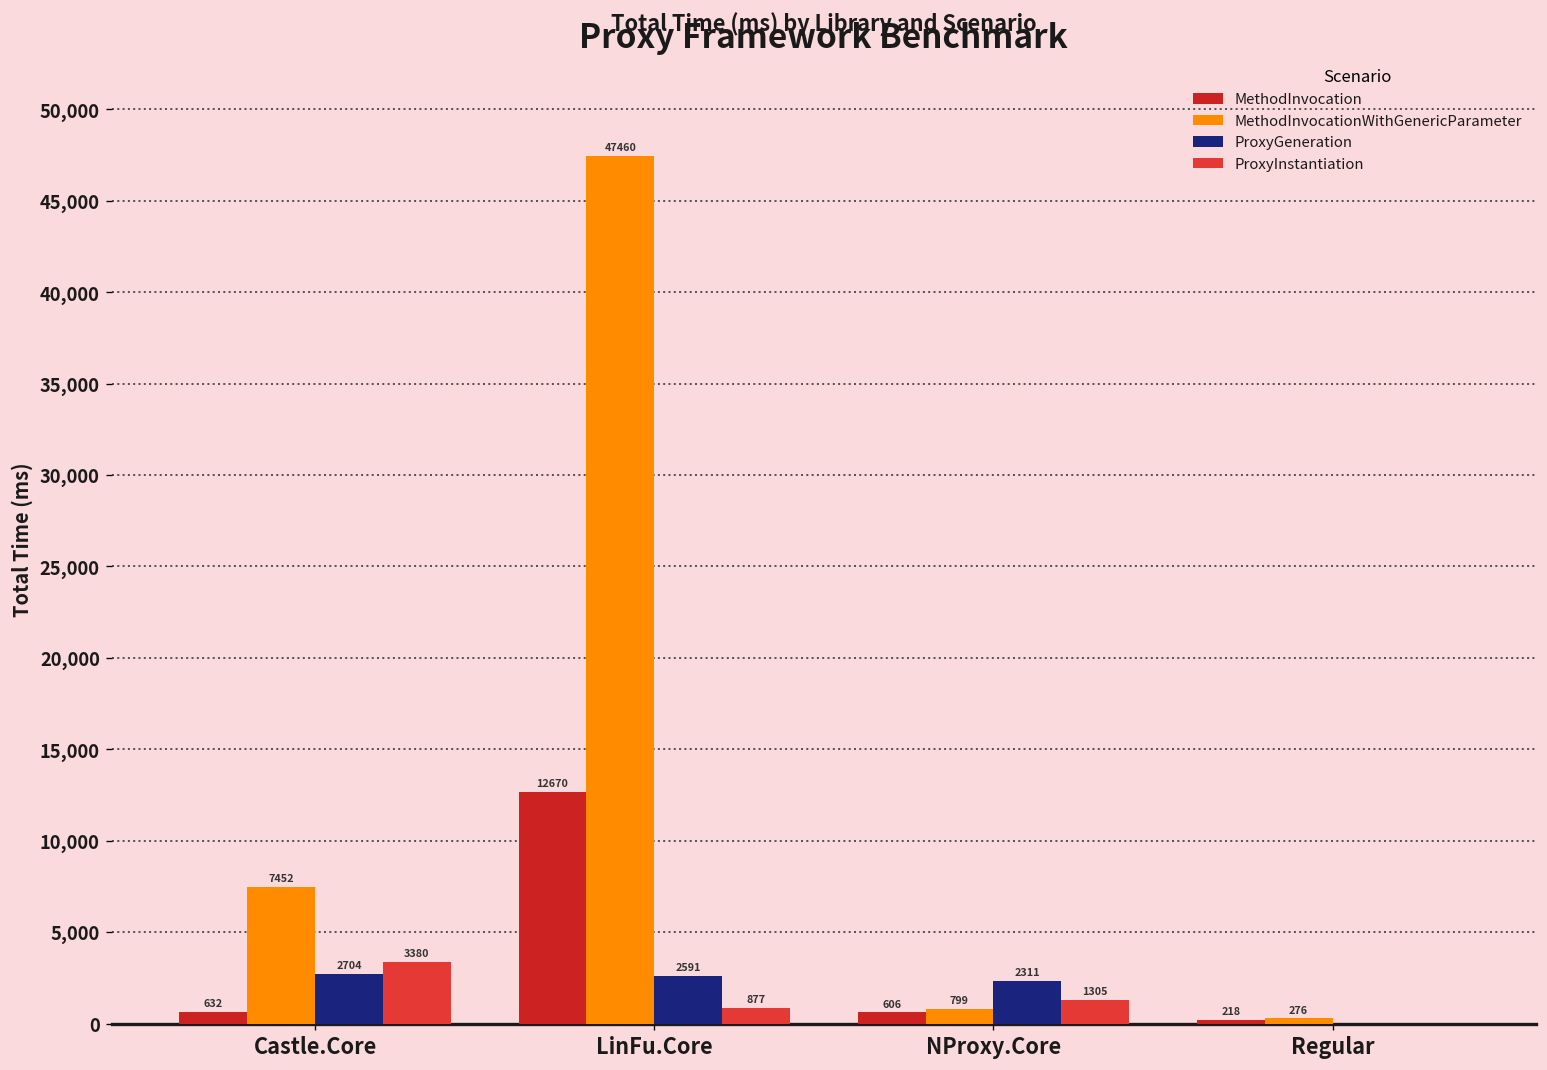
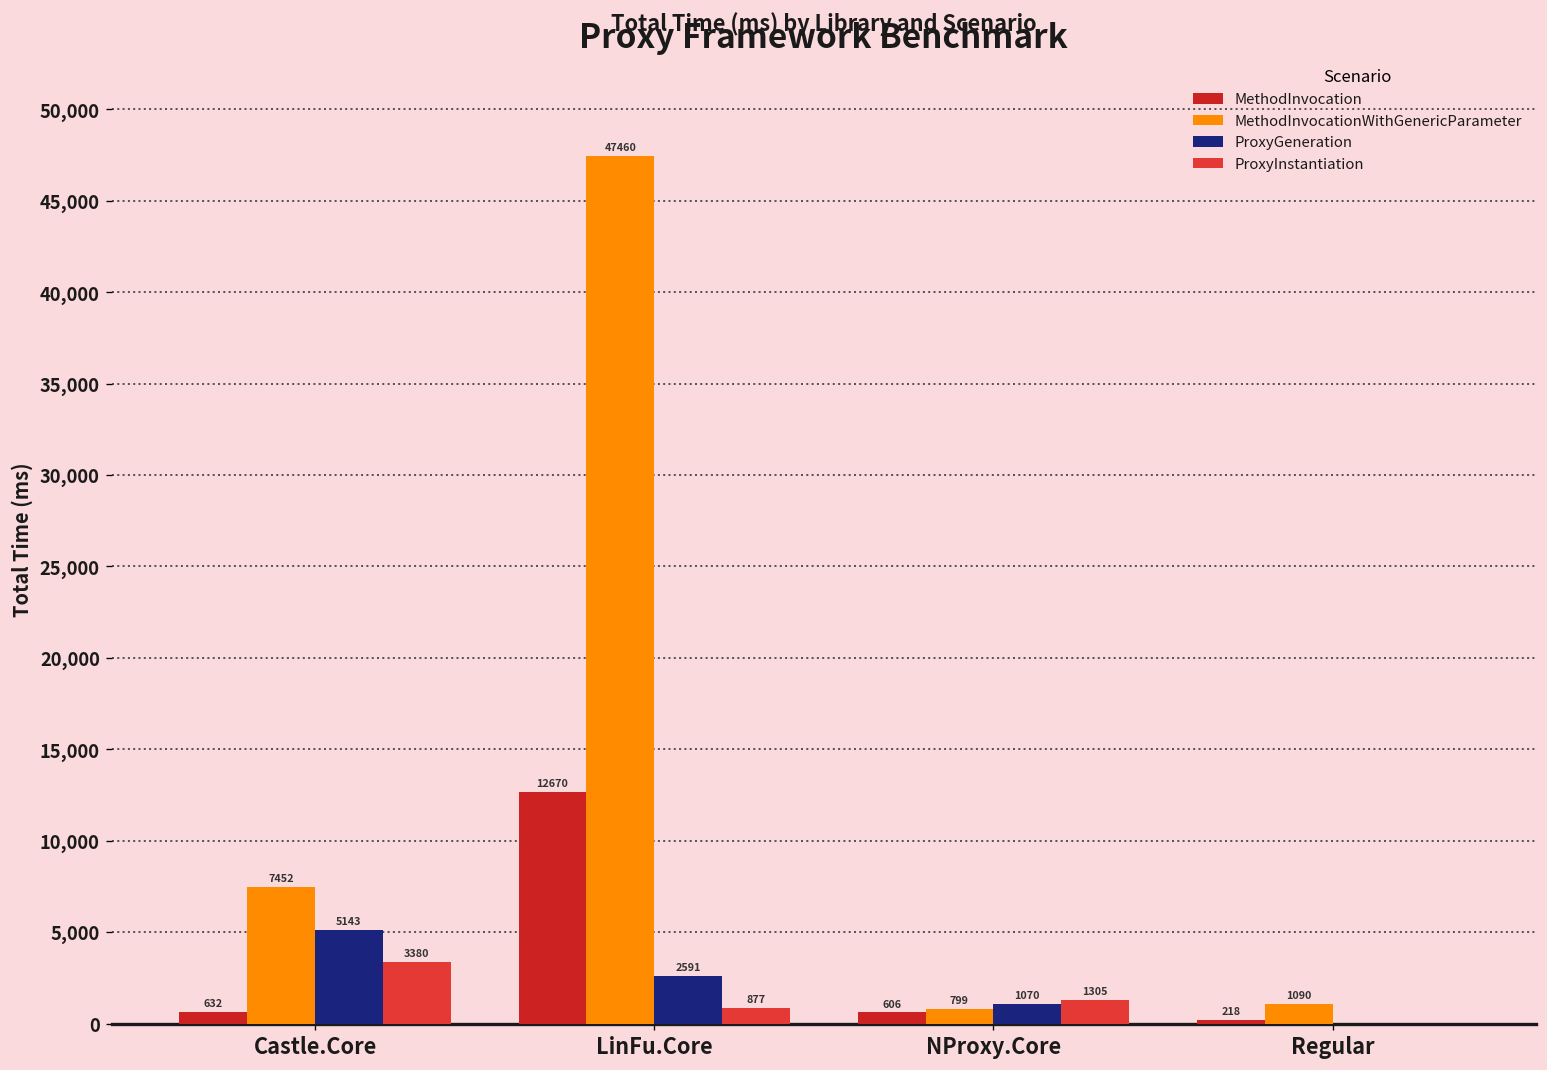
  {
    "MethodInvocationWithGenericParameter": {
      "Castle.Core": 7452,
      "LinFu.Core": 47460,
      "NProxy.Core": 799,
-     "Regular": 276
+     "Regular": 1090
    },
    "ProxyGeneration": {
-     "Castle.Core": 2704,
+     "Castle.Core": 5143,
      "LinFu.Core": 2591,
-     "NProxy.Core": 2311
+     "NProxy.Core": 1070
    }
  }
